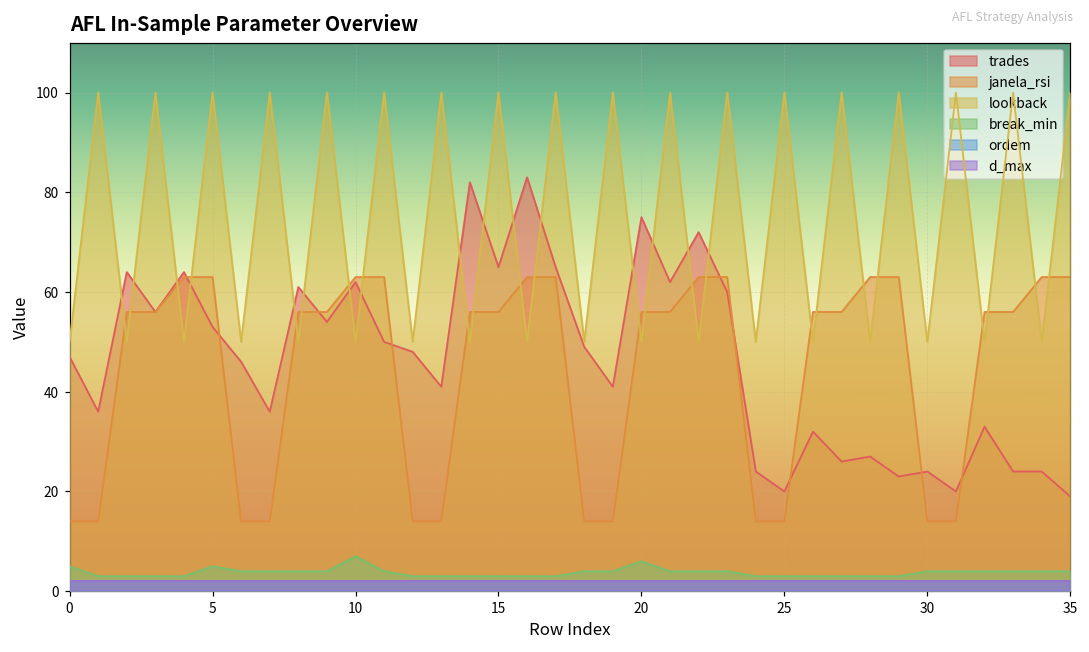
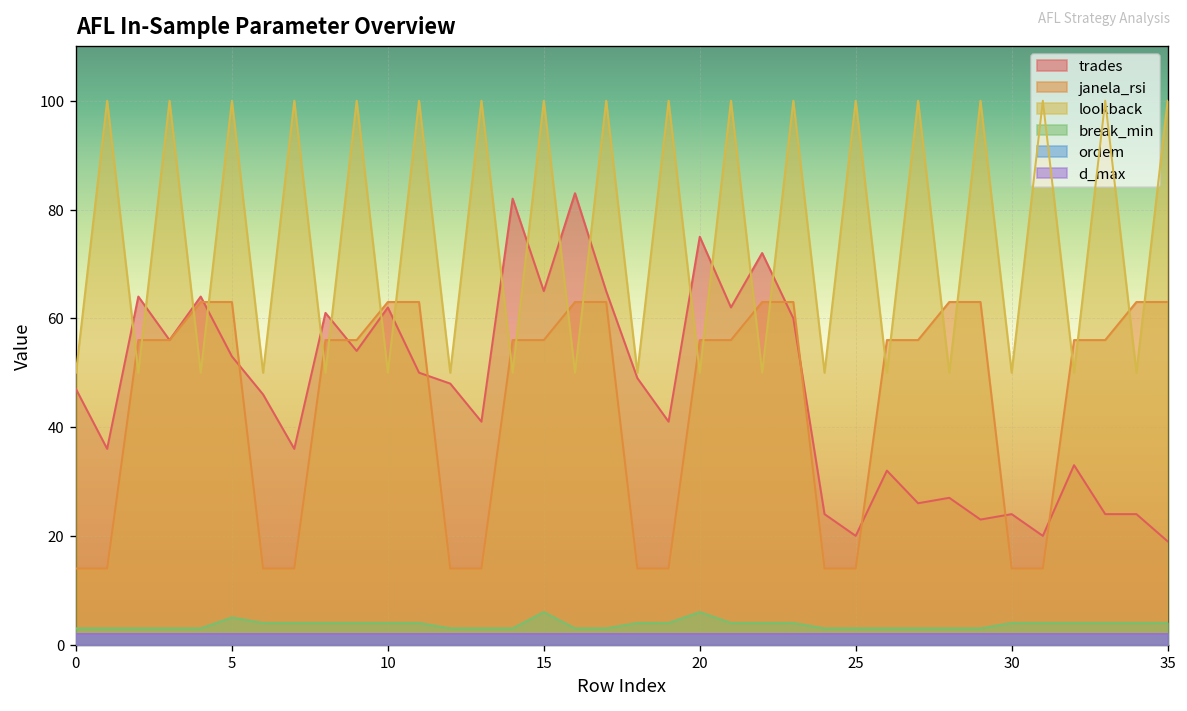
  {
    "break_min": {
-     "0": 5,
+     "0": 3,
      "5": 5,
-     "10": 7,
-     "15": 3,
+     "10": 4,
+     "15": 6,
      "20": 6,
      "25": 3,
      "30": 4,
      "35": 4
    },
    "d_max": {
      "0": 2,
      "5": 2,
      "10": 2,
      "15": 2,
      "20": 2,
      "25": 2,
      "30": 2,
      "35": 2
    }
  }
